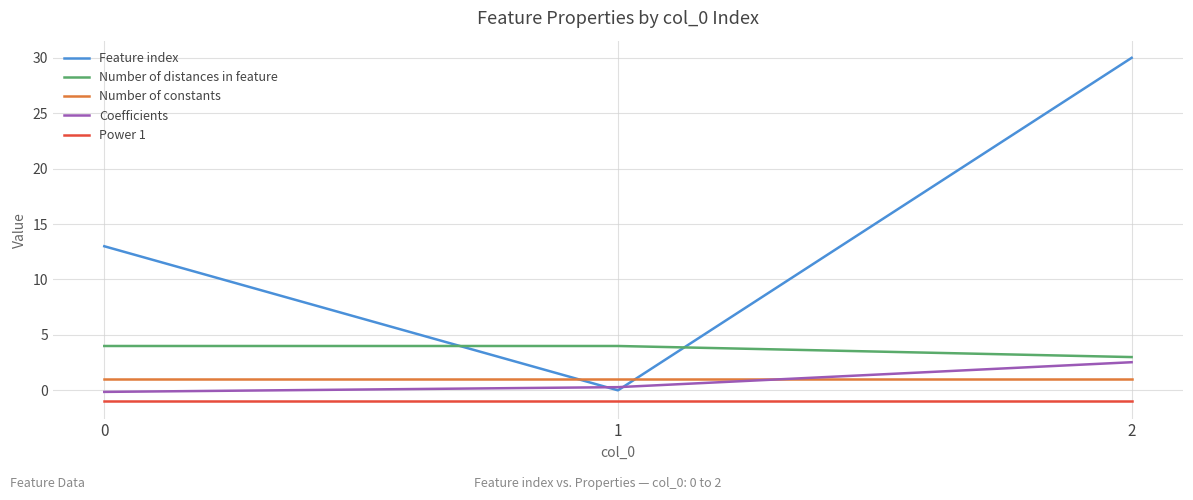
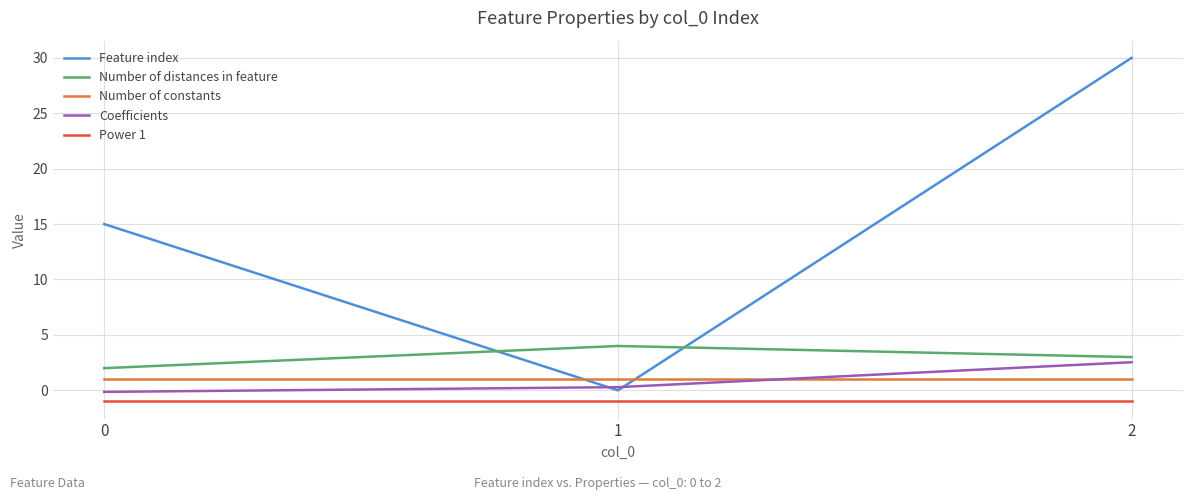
  {
    "Feature index": {
-     "0": 13,
+     "0": 15,
      "1": 0,
      "2": 30
    },
    "Number of distances in feature": {
-     "0": 4,
+     "0": 2,
      "1": 4,
      "2": 3
    },
    "Coefficients": {
      "0": 0,
      "1": 0.3,
      "2": 2.5
    }
  }
